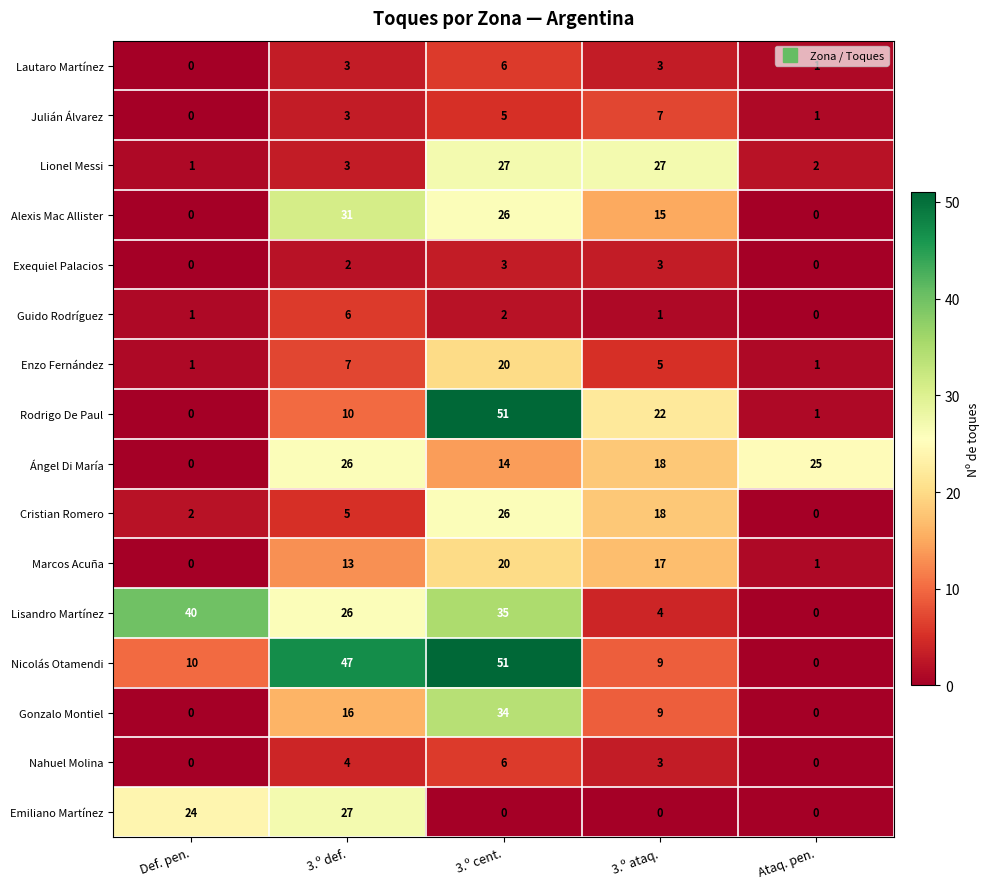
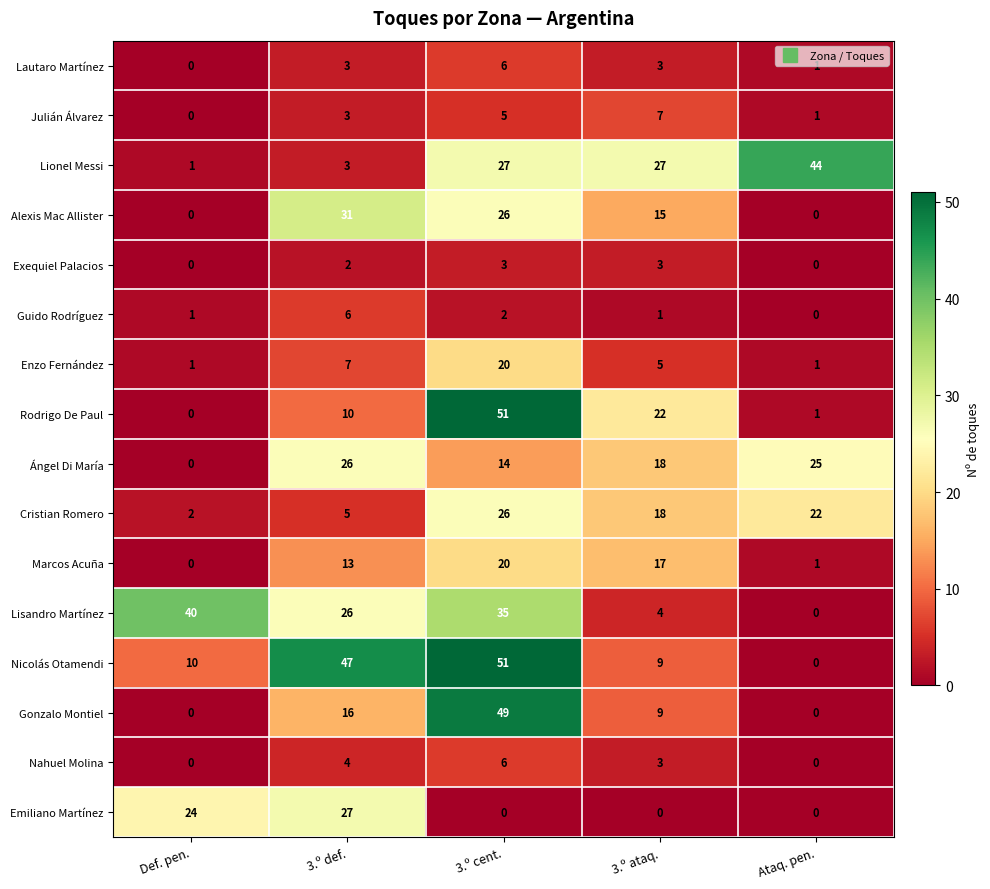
  {
    "Lautaro Martínez": {
      "Def. pen.": 0,
      "3.º def.": 3,
      "3.º cent.": 6,
      "3.º ataq.": 3
    },
    "Julián Álvarez": {
      "Def. pen.": 0,
      "3.º def.": 3,
      "3.º cent.": 5,
      "3.º ataq.": 7,
      "Ataq. pen.": 1
    },
    "Lionel Messi": {
      "Def. pen.": 1,
      "3.º def.": 3,
      "3.º cent.": 27,
      "3.º ataq.": 27,
-     "Ataq. pen.": 2
+     "Ataq. pen.": 44
    },
    "Alexis Mac Allister": {
      "Def. pen.": 0,
      "3.º def.": 31,
      "3.º cent.": 26,
      "3.º ataq.": 15,
      "Ataq. pen.": 0
    },
    "Exequiel Palacios": {
      "Def. pen.": 0,
      "3.º def.": 2,
      "3.º cent.": 3,
      "3.º ataq.": 3,
      "Ataq. pen.": 0
    },
    "Guido Rodríguez": {
      "Def. pen.": 1,
      "3.º def.": 6,
      "3.º cent.": 2,
      "3.º ataq.": 1,
      "Ataq. pen.": 0
    },
    "Enzo Fernández": {
      "Def. pen.": 1,
      "3.º def.": 7,
      "3.º cent.": 20,
      "3.º ataq.": 5,
      "Ataq. pen.": 1
    },
    "Rodrigo De Paul": {
      "Def. pen.": 0,
      "3.º def.": 10,
      "3.º cent.": 51,
      "3.º ataq.": 22,
      "Ataq. pen.": 1
    },
    "Ángel Di María": {
      "Def. pen.": 0,
      "3.º def.": 26,
      "3.º cent.": 14,
      "3.º ataq.": 18,
      "Ataq. pen.": 25
    },
    "Cristian Romero": {
      "Def. pen.": 2,
      "3.º def.": 5,
      "3.º cent.": 26,
      "3.º ataq.": 18,
-     "Ataq. pen.": 0
+     "Ataq. pen.": 22
    },
    "Marcos Acuña": {
      "Def. pen.": 0,
      "3.º def.": 13,
      "3.º cent.": 20,
      "3.º ataq.": 17,
      "Ataq. pen.": 1
    },
    "Lisandro Martínez": {
      "Def. pen.": 40,
      "3.º def.": 26,
      "3.º cent.": 35,
      "3.º ataq.": 4,
      "Ataq. pen.": 0
    },
    "Nicolás Otamendi": {
      "Def. pen.": 10,
      "3.º def.": 47,
      "3.º cent.": 51,
      "3.º ataq.": 9,
      "Ataq. pen.": 0
    },
    "Gonzalo Montiel": {
      "Def. pen.": 0,
      "3.º def.": 16,
-     "3.º cent.": 34,
+     "3.º cent.": 49,
      "3.º ataq.": 9,
      "Ataq. pen.": 0
    },
    "Nahuel Molina": {
      "Def. pen.": 0,
      "3.º def.": 4,
      "3.º cent.": 6,
      "3.º ataq.": 3,
      "Ataq. pen.": 0
    },
    "Emiliano Martínez": {
      "Def. pen.": 24,
      "3.º def.": 27,
      "3.º cent.": 0,
      "3.º ataq.": 0,
      "Ataq. pen.": 0
    }
  }
